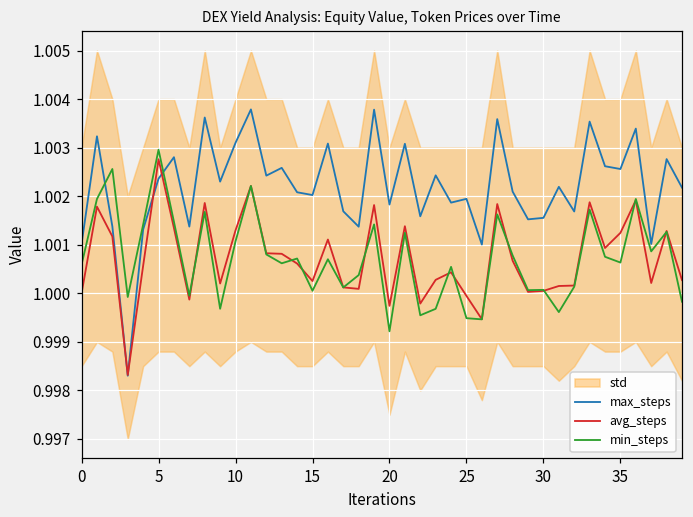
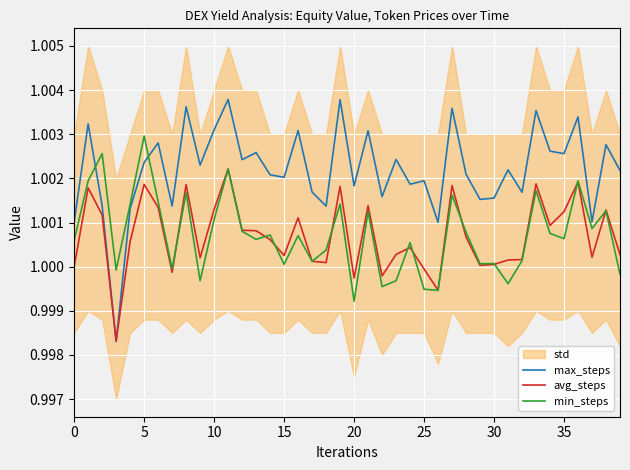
  {
    "max_steps": {
      "0": 1.0010,
      "5": 1.0024,
      "10": 1.0031,
      "15": 1.0020,
      "20": 1.0018,
      "25": 1.0019,
      "30": 1.0016,
      "35": 1.0026
    },
    "avg_steps": {
      "0": 1.0000,
-     "5": 1.0028,
+     "5": 1.0019,
      "10": 1.0013,
      "15": 1.0003,
      "20": 0.9997,
      "25": 0.9999,
      "35": 1.0012
    },
    "min_steps": {
      "0": 1.0006,
      "5": 1.0030,
      "10": 1.0011,
      "15": 1.0001,
      "20": 0.9992,
      "25": 0.9995,
      "35": 1.0006
    }
  }
